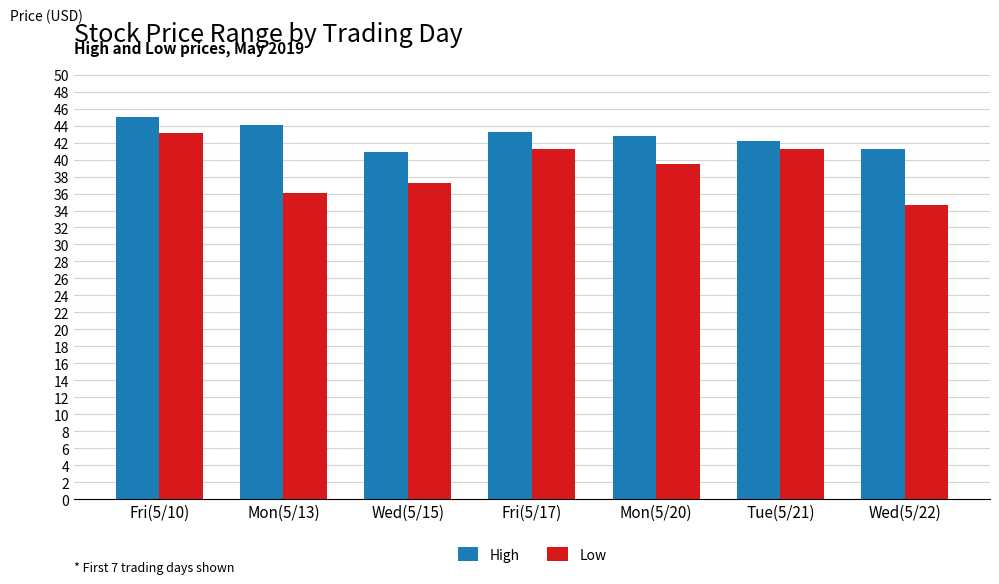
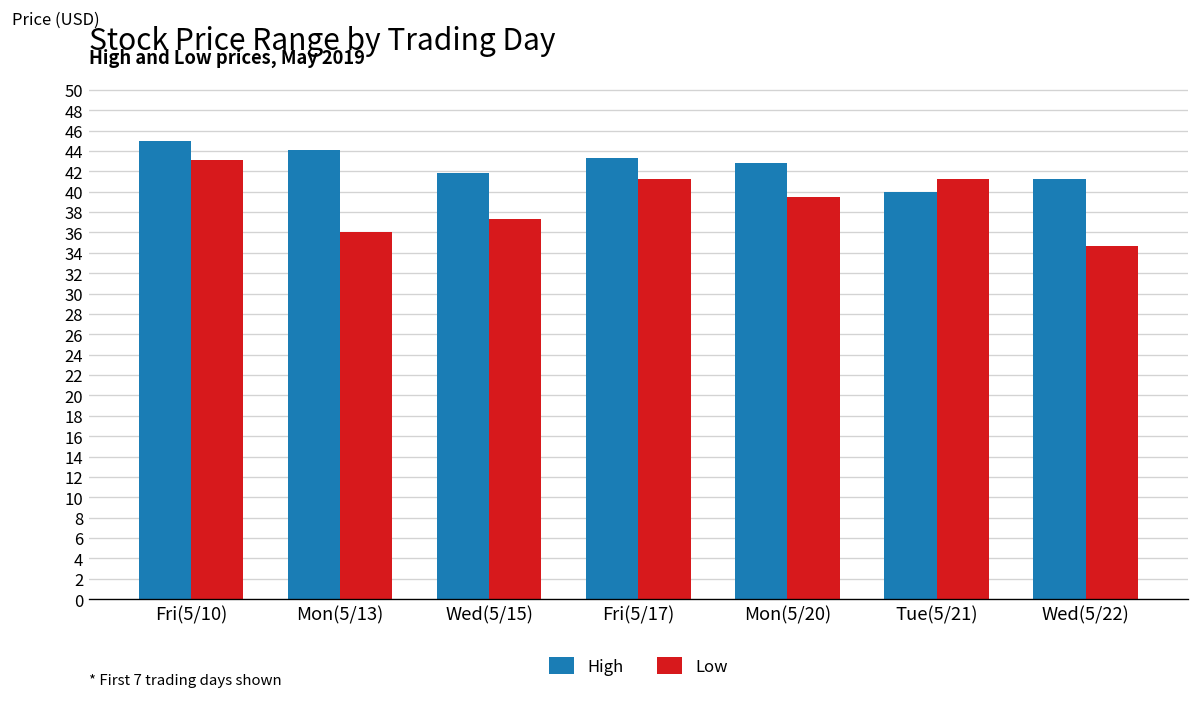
  {
    "High": {
      "Fri(5/10)": 45,
      "Mon(5/13)": 44,
-     "Wed(5/15)": 41,
+     "Wed(5/15)": 42,
      "Fri(5/17)": 43,
      "Mon(5/20)": 43,
-     "Tue(5/21)": 42,
+     "Tue(5/21)": 40,
      "Wed(5/22)": 41
    },
    "Low": {
      "Fri(5/10)": 43,
      "Mon(5/13)": 36,
      "Wed(5/15)": 37,
      "Fri(5/17)": 41,
      "Mon(5/20)": 39,
      "Tue(5/21)": 41,
      "Wed(5/22)": 35
    }
  }
